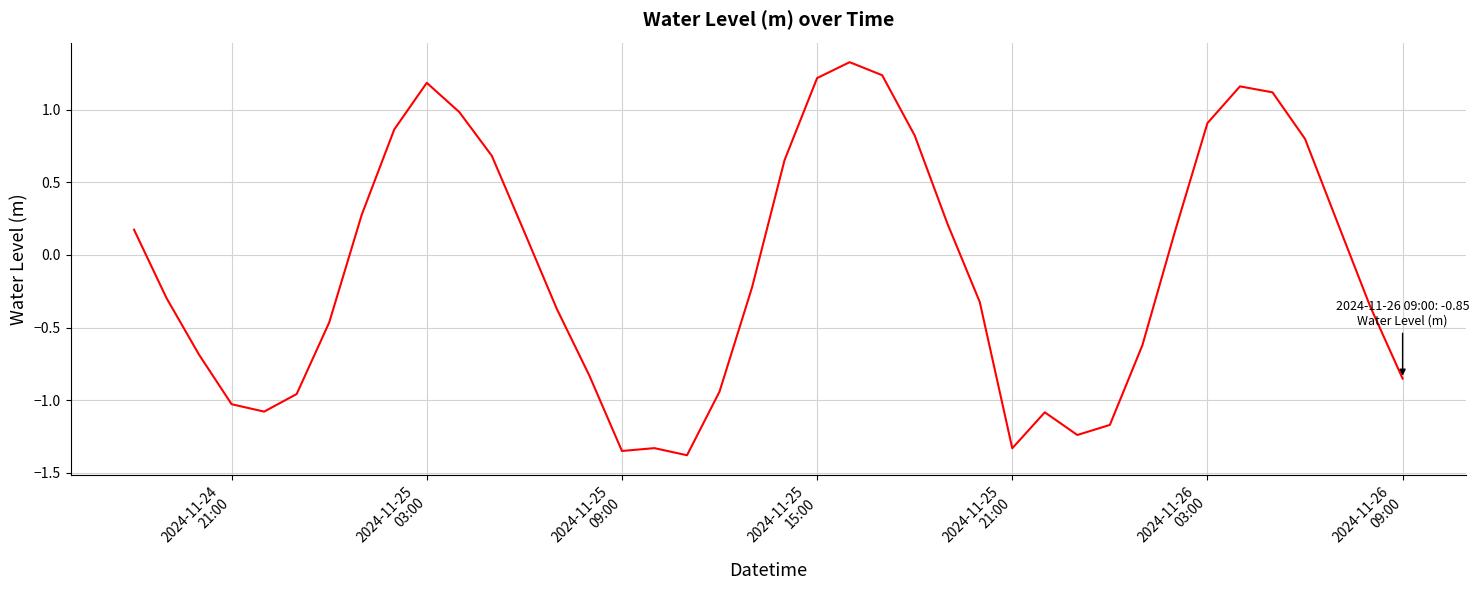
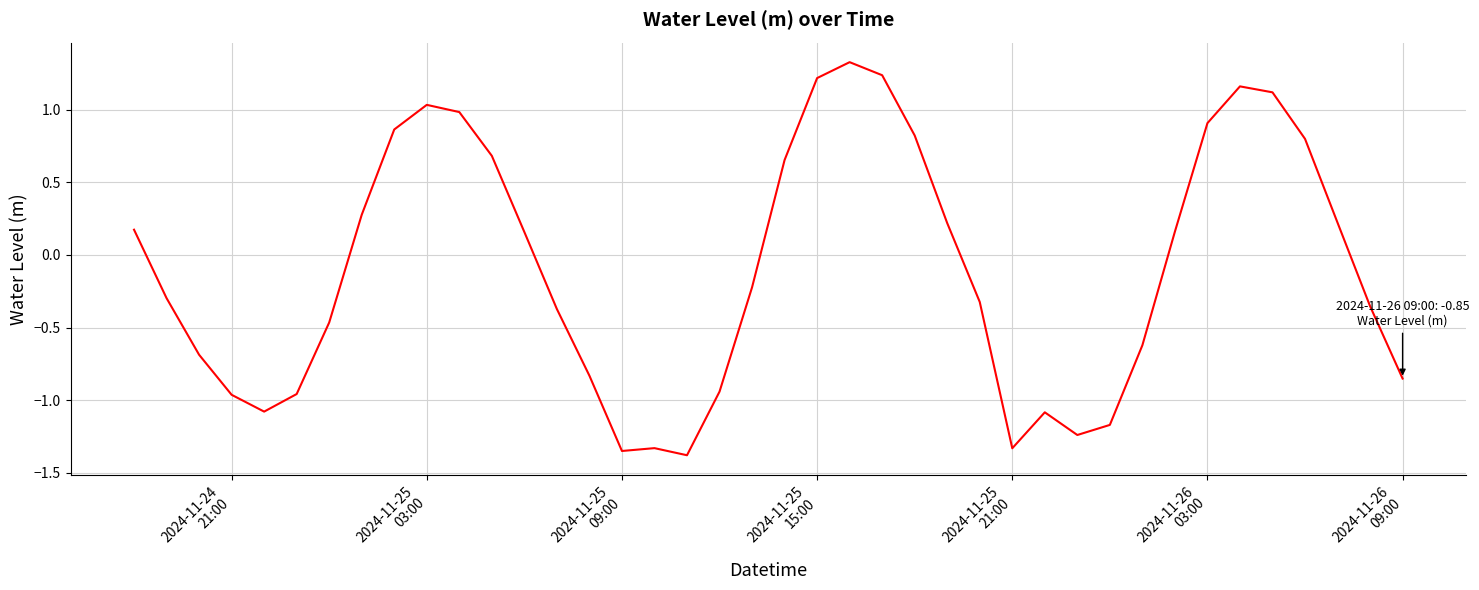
  {
-   "2024-11-24 21:00": -1.03,
-   "2024-11-25 03:00": 1.18,
+   "2024-11-24 21:00": -0.96,
+   "2024-11-25 03:00": 1.03,
    "2024-11-25 09:00": -1.35,
    "2024-11-25 15:00": 1.22,
    "2024-11-25 21:00": -1.33,
    "2024-11-26 03:00": 0.91,
    "2024-11-26 09:00": -0.85
  }
